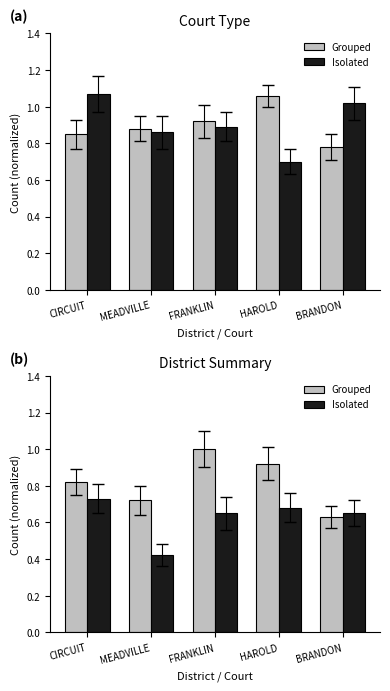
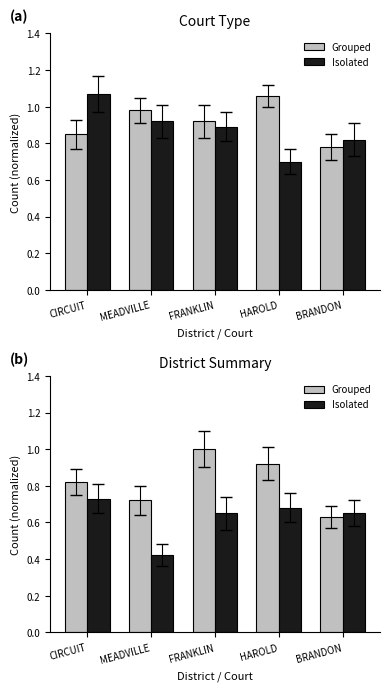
  {
    "Court Type": {
      "Grouped": {
        "CIRCUIT": 0.85,
-       "MEADVILLE": 0.88,
+       "MEADVILLE": 0.98,
        "FRANKLIN": 0.92,
        "HAROLD": 1.06,
        "BRANDON": 0.78
      },
      "Isolated": {
        "CIRCUIT": 1.07,
-       "MEADVILLE": 0.86,
+       "MEADVILLE": 0.92,
        "FRANKLIN": 0.89,
        "HAROLD": 0.70,
-       "BRANDON": 1.02
+       "BRANDON": 0.82
      }
    },
    "District Summary": {
      "Grouped": {
        "CIRCUIT": 0.82,
        "MEADVILLE": 0.72,
        "FRANKLIN": 1.00,
        "HAROLD": 0.92,
        "BRANDON": 0.63
      },
      "Isolated": {
        "CIRCUIT": 0.73,
        "MEADVILLE": 0.42,
        "FRANKLIN": 0.65,
        "HAROLD": 0.68,
        "BRANDON": 0.65
      }
    }
  }
